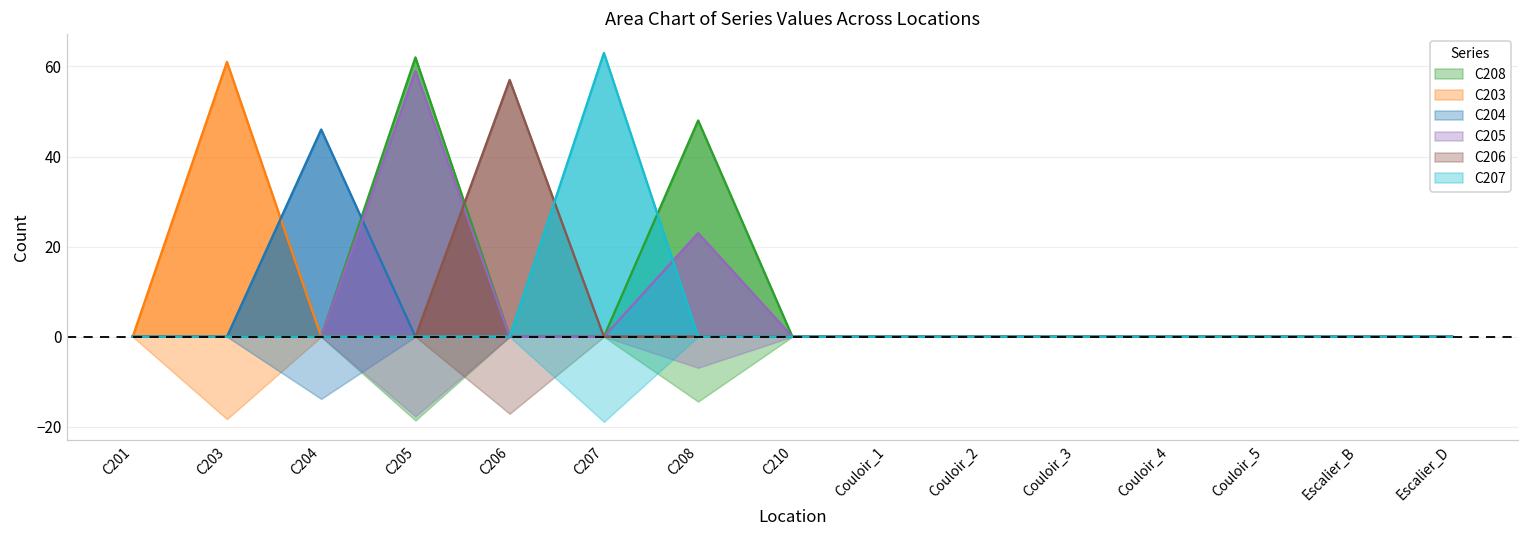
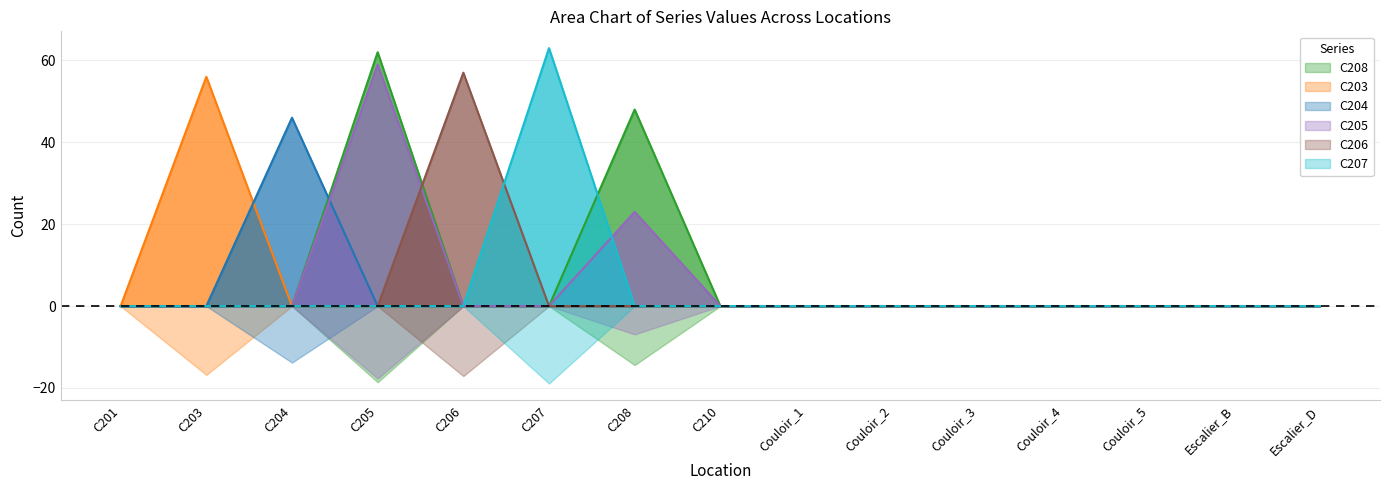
  {
    "C208": {
      "C205": 62,
      "C208": 48
    },
    "C203": {
-     "C203": 61
+     "C203": 56
    },
    "C205": {
      "C205": 59,
      "C208": 23
    },
    "C206": {
      "C206": 57
    }
  }
